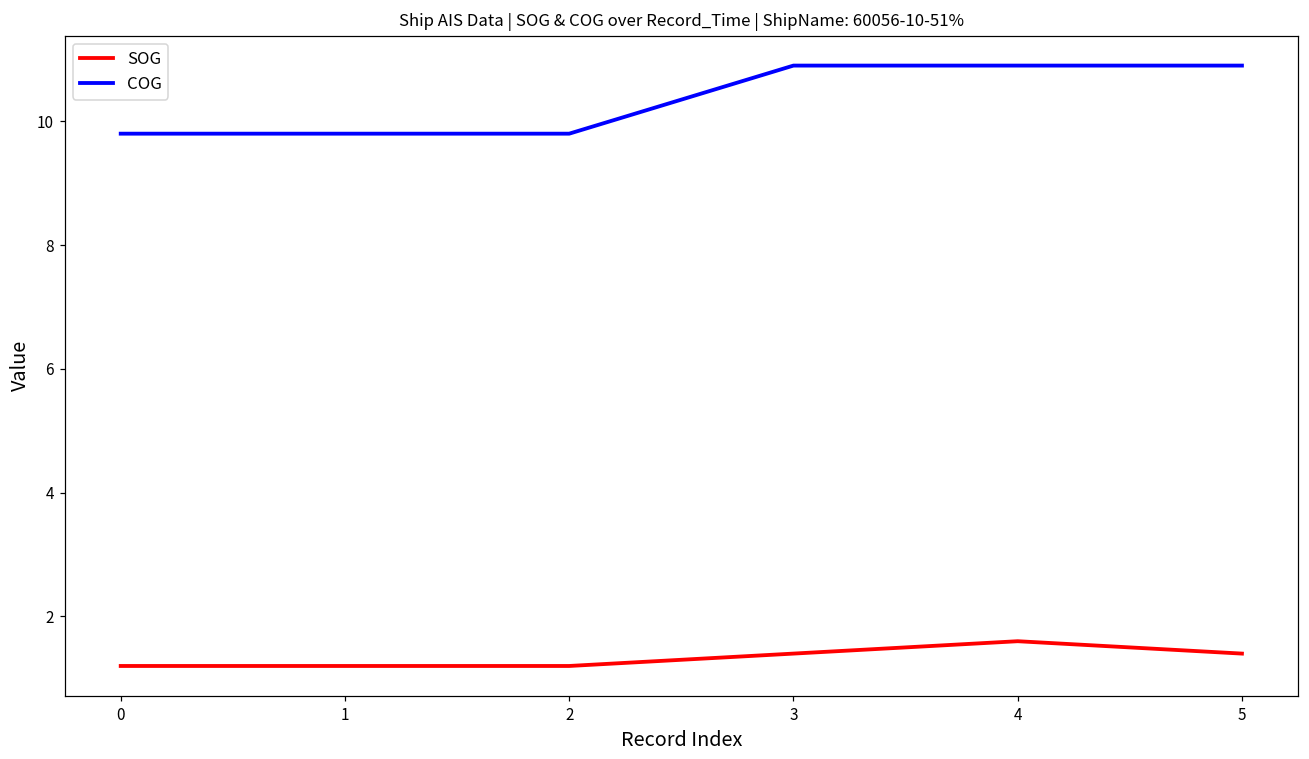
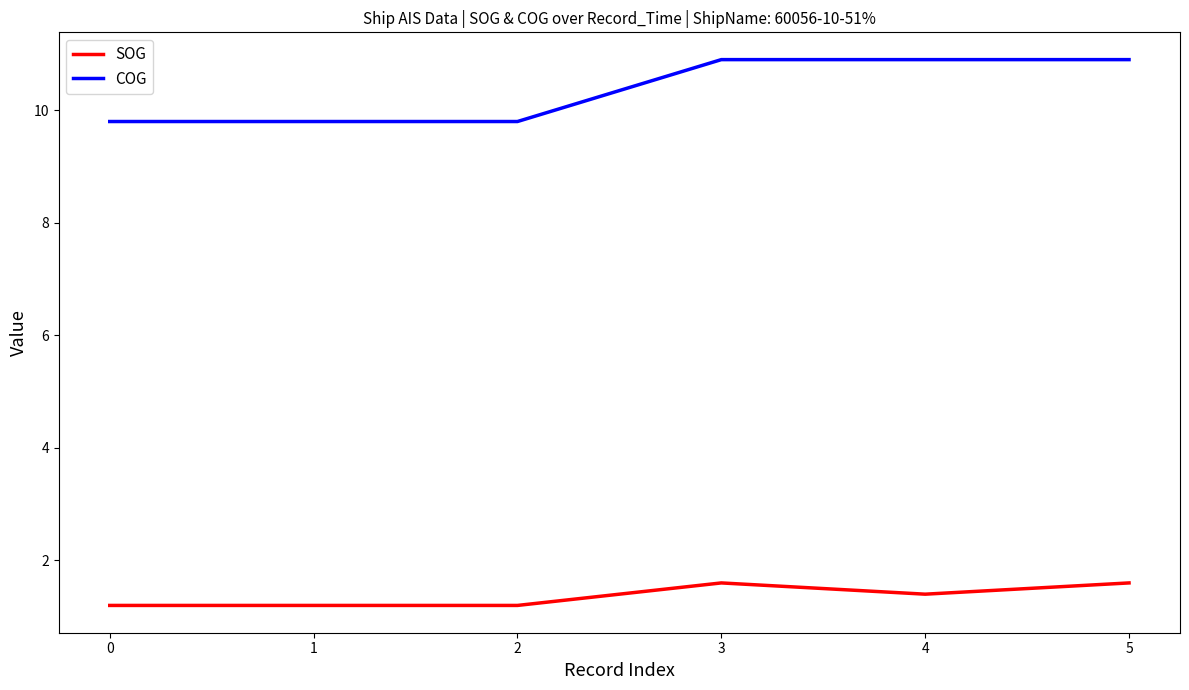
  {
    "SOG": {
      "0": 1.2,
      "1": 1.2,
      "2": 1.2,
-     "3": 1.4,
-     "4": 1.6,
-     "5": 1.4
+     "3": 1.6,
+     "4": 1.4,
+     "5": 1.6
    },
    "COG": {
      "0": 9.8,
      "1": 9.8,
      "2": 9.8,
      "3": 10.9,
      "4": 10.9,
      "5": 10.9
    }
  }
